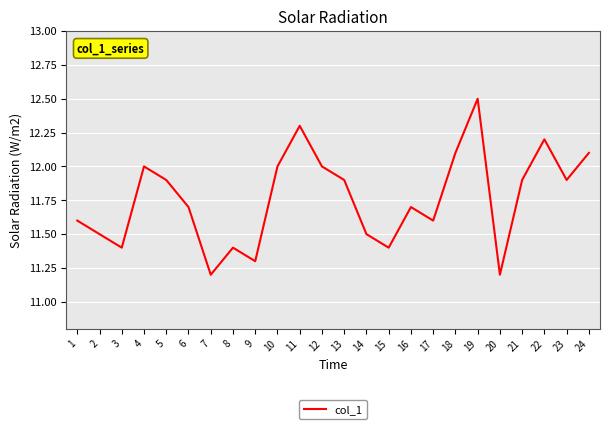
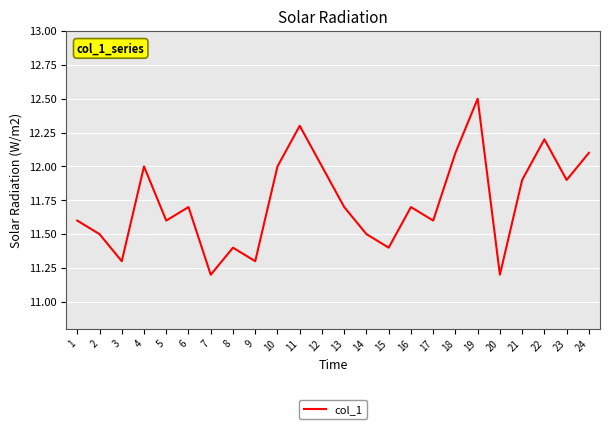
  {
    "1": 11.6,
    "2": 11.5,
-   "3": 11.4,
+   "3": 11.3,
    "4": 12.0,
-   "5": 11.9,
+   "5": 11.6,
    "6": 11.7,
    "7": 11.2,
    "8": 11.4,
    "9": 11.3,
    "10": 12.0,
    "11": 12.3,
    "12": 12.0,
-   "13": 11.9,
+   "13": 11.7,
    "14": 11.5,
    "15": 11.4,
    "16": 11.7,
    "17": 11.6,
    "18": 12.1,
    "19": 12.5,
    "20": 11.2,
    "21": 11.9,
    "22": 12.2,
    "23": 11.9,
    "24": 12.1
  }
